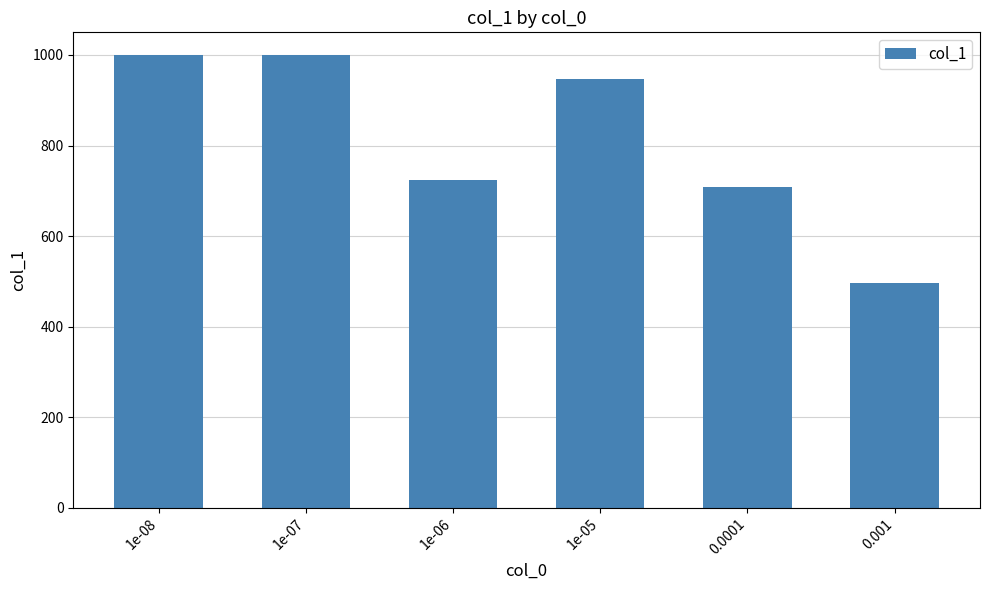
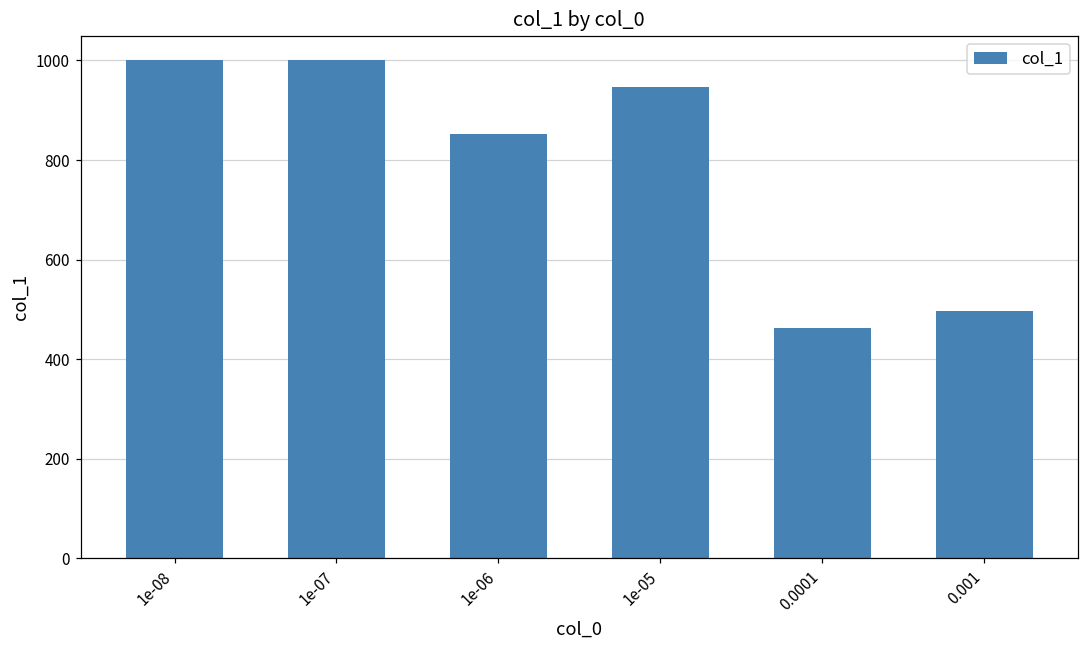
  {
    "1e-08": 1000,
    "1e-07": 1000,
-   "1e-06": 720,
+   "1e-06": 850,
    "1e-05": 950,
-   "0.0001": 710,
+   "0.0001": 460,
    "0.001": 500
  }
